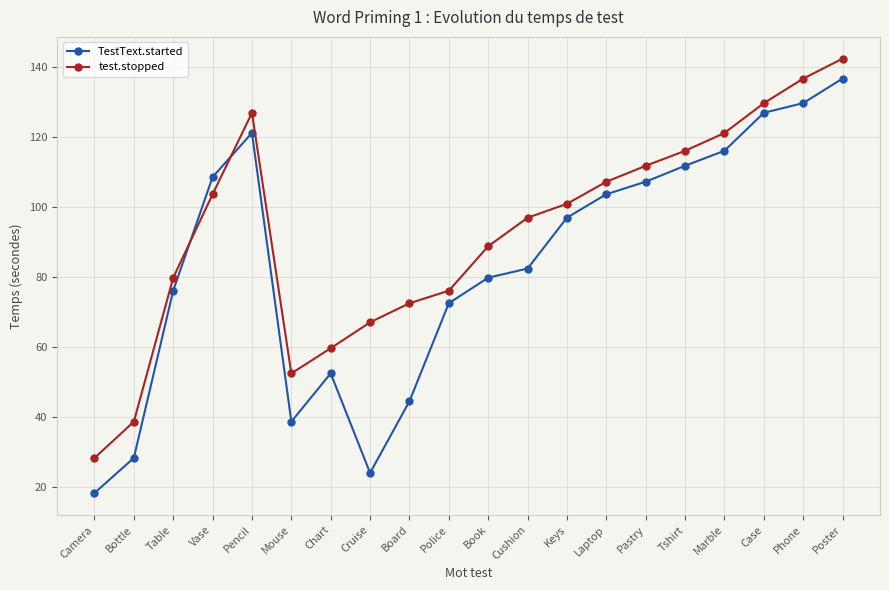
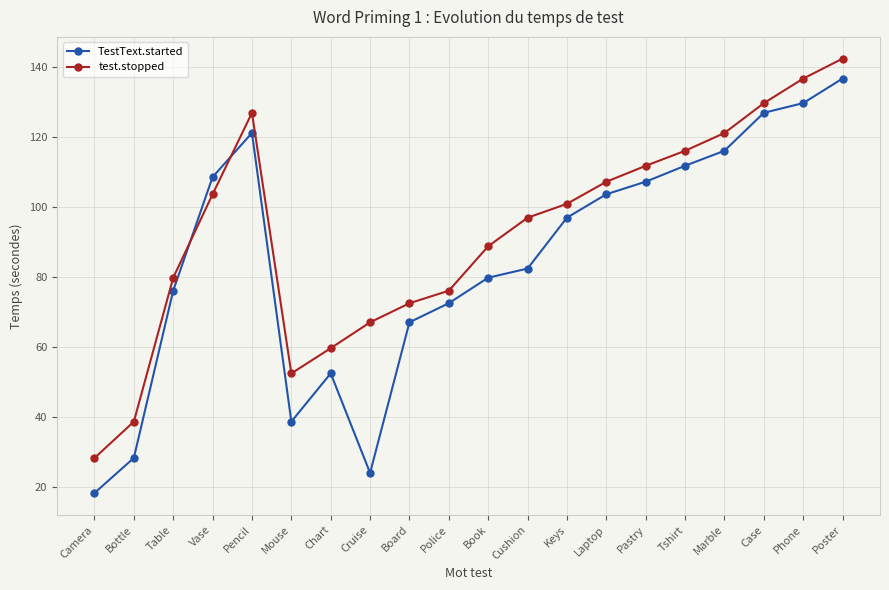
  {
    "TestText.started": {
      "Camera": 18,
      "Bottle": 28,
      "Table": 76,
      "Vase": 109,
      "Pencil": 121,
      "Mouse": 39,
      "Chart": 53,
      "Cruise": 24,
-     "Board": 45,
+     "Board": 67,
      "Police": 73,
      "Book": 80,
      "Cushion": 82,
      "Keys": 97,
      "Laptop": 104,
      "Pastry": 107,
      "Tshirt": 112,
      "Marble": 116,
      "Case": 127,
      "Phone": 130,
      "Poster": 137
    },
    "test.stopped": {
      "Camera": 28,
      "Bottle": 39,
      "Table": 80,
      "Vase": 104,
      "Pencil": 127,
      "Mouse": 53,
      "Chart": 60,
      "Cruise": 67,
      "Board": 73,
      "Police": 76,
      "Book": 89,
      "Cushion": 97,
      "Keys": 101,
      "Laptop": 107,
      "Pastry": 112,
      "Tshirt": 116,
      "Marble": 121,
      "Case": 130,
      "Phone": 137,
      "Poster": 142
    }
  }
